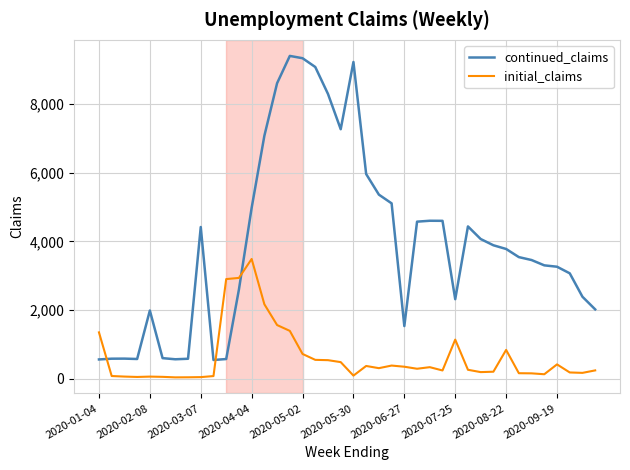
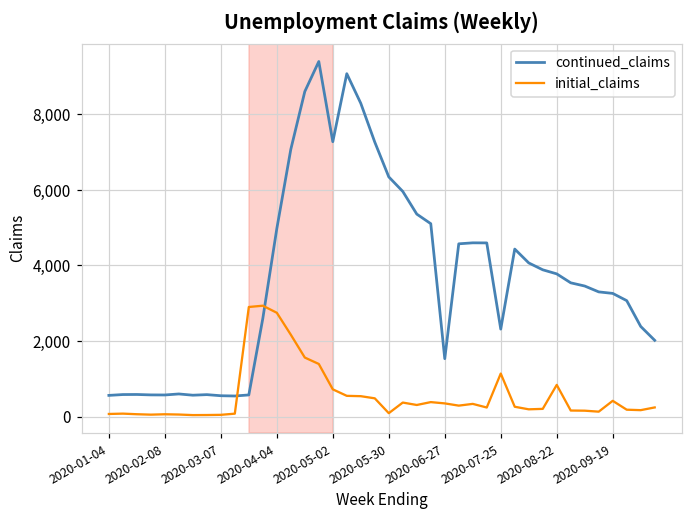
  {
    "continued_claims": {
      "2020-01-04": "600",
-     "2020-02-08": "2,000",
-     "2020-03-07": "4,400",
+     "2020-02-08": "600",
+     "2020-03-07": "600",
      "2020-04-04": "5,000",
-     "2020-05-02": "9,300",
-     "2020-05-30": "9,200",
+     "2020-05-02": "7,300",
+     "2020-05-30": "6,300",
      "2020-06-27": "1,500",
      "2020-07-25": "2,300",
      "2020-08-22": "3,800",
      "2020-09-19": "3,300"
    },
    "initial_claims": {
-     "2020-01-04": "1,300",
+     "2020-01-04": "100",
      "2020-02-08": "100",
      "2020-03-07": "0",
-     "2020-04-04": "3,500",
+     "2020-04-04": "2,700",
      "2020-05-02": "700",
      "2020-05-30": "100",
      "2020-06-27": "300",
      "2020-07-25": "1,100",
      "2020-08-22": "800",
      "2020-09-19": "400"
    }
  }
